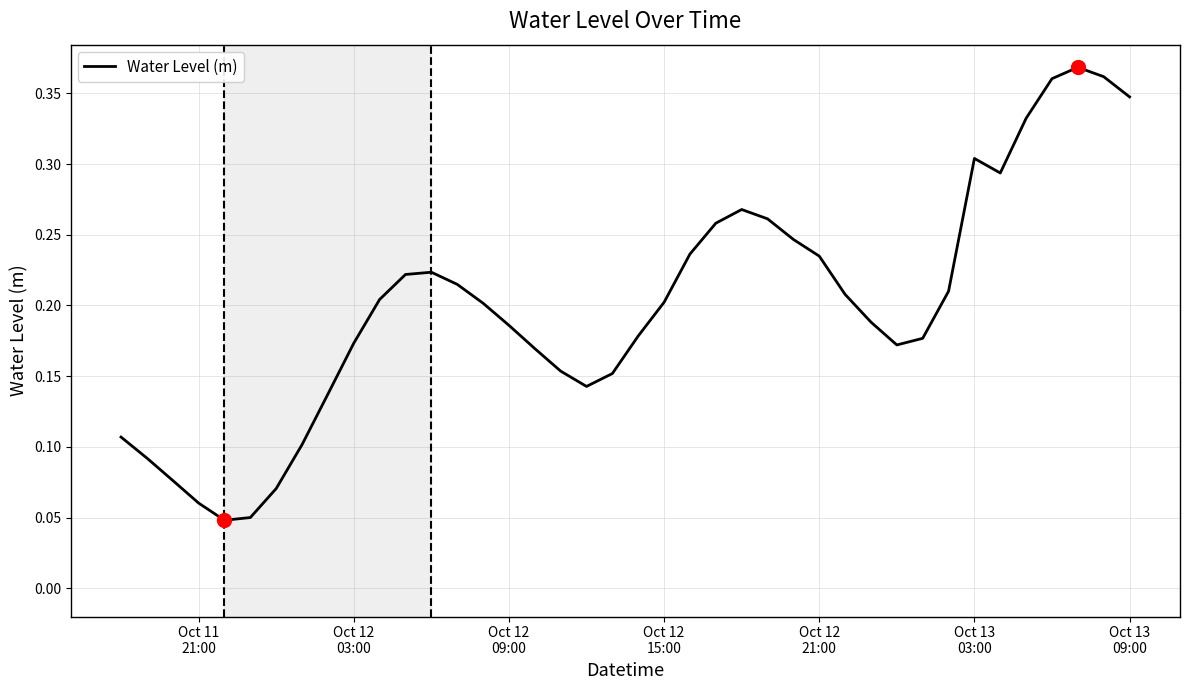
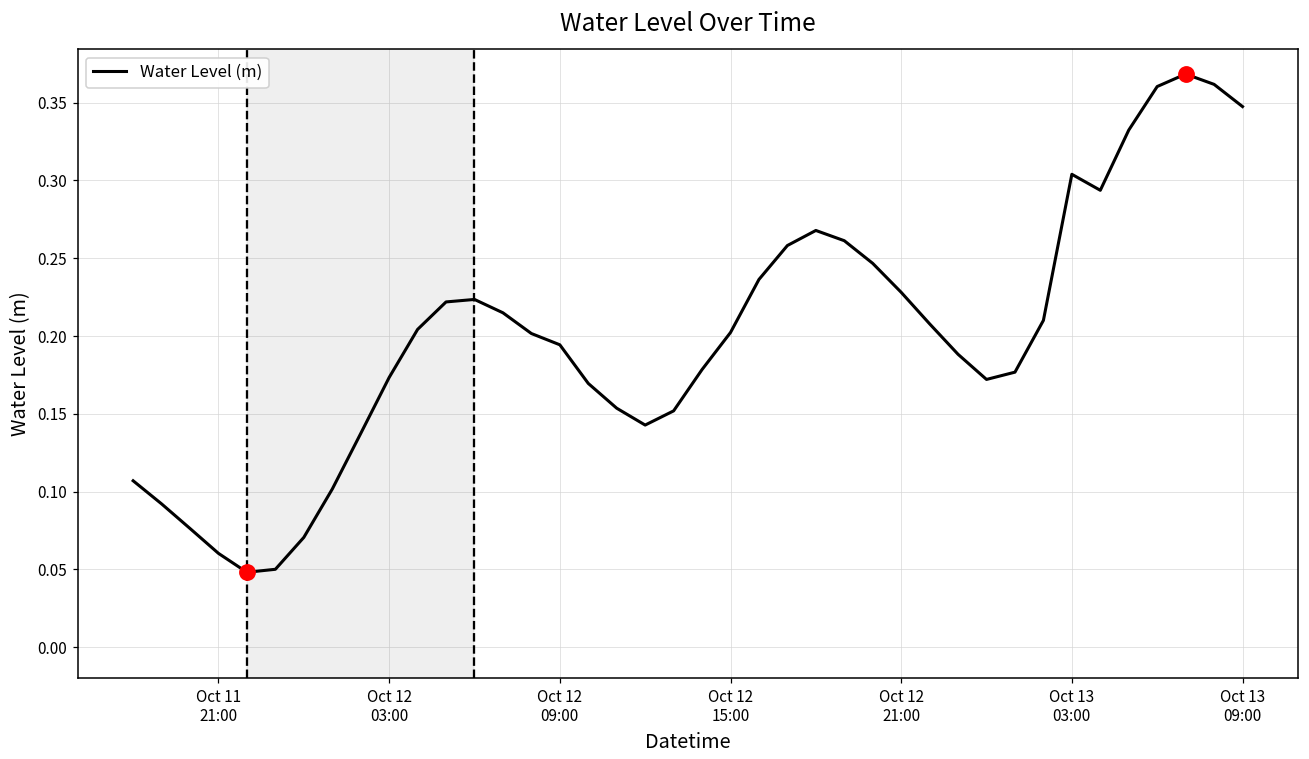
  {
    "Water Level (m)": {
      "Oct 11 21:00": 0.060,
      "Oct 12 03:00": 0.173,
-     "Oct 12 09:00": 0.186,
+     "Oct 12 09:00": 0.194,
      "Oct 12 15:00": 0.202,
-     "Oct 12 21:00": 0.235,
+     "Oct 12 21:00": 0.228,
      "Oct 13 03:00": 0.304,
      "Oct 13 09:00": 0.348
    }
  }
